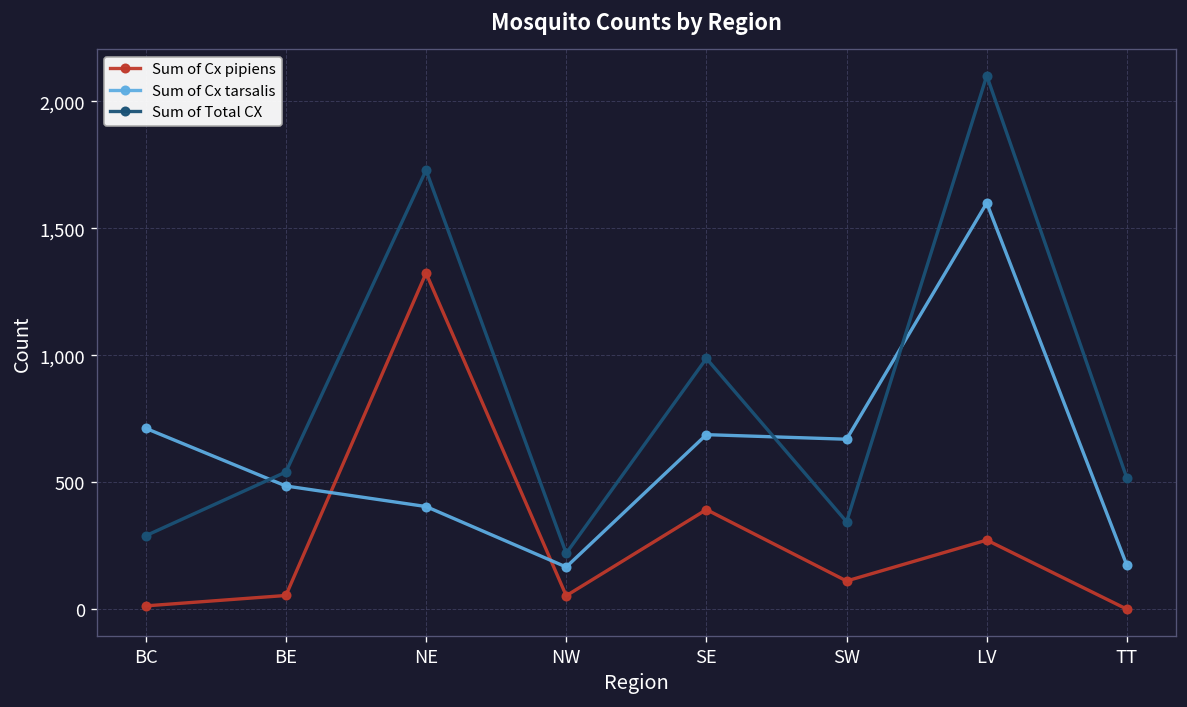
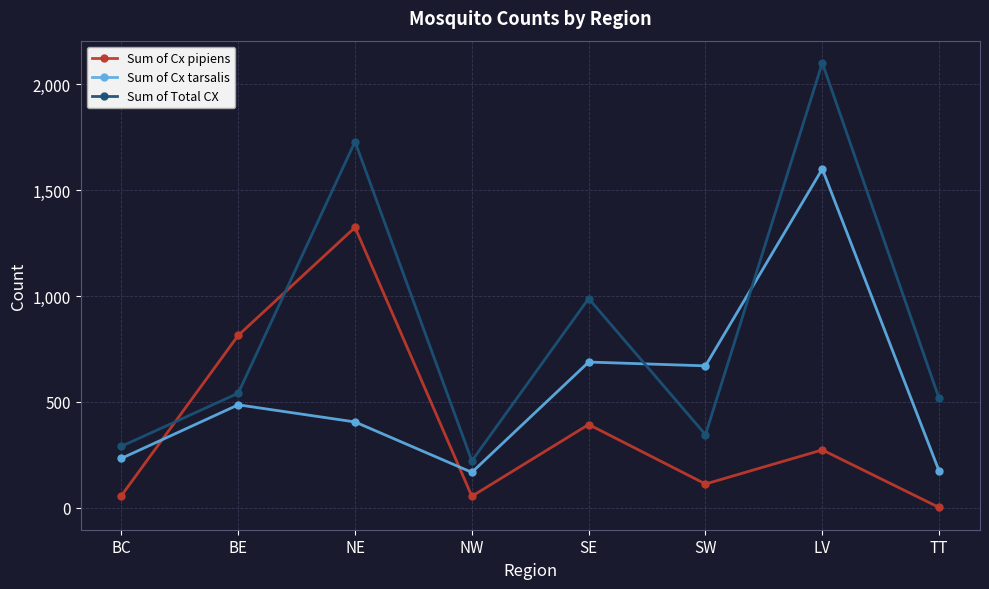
  {
    "Sum of Cx pipiens": {
-     "BC": "10",
-     "BE": "60",
+     "BC": "60",
+     "BE": "810",
      "NE": "1,320",
      "NW": "50",
      "SE": "390",
      "SW": "110",
      "LV": "270",
      "TT": "0"
    },
    "Sum of Cx tarsalis": {
-     "BC": "710",
+     "BC": "230",
      "BE": "490",
      "NE": "410",
      "NW": "170",
      "SE": "690",
      "SW": "670",
      "LV": "1,600",
      "TT": "170"
    },
    "Sum of Total CX": {
      "BC": "290",
      "BE": "540",
      "NE": "1,730",
      "NW": "220",
      "SE": "990",
      "SW": "350",
      "LV": "2,100",
      "TT": "520"
    }
  }
